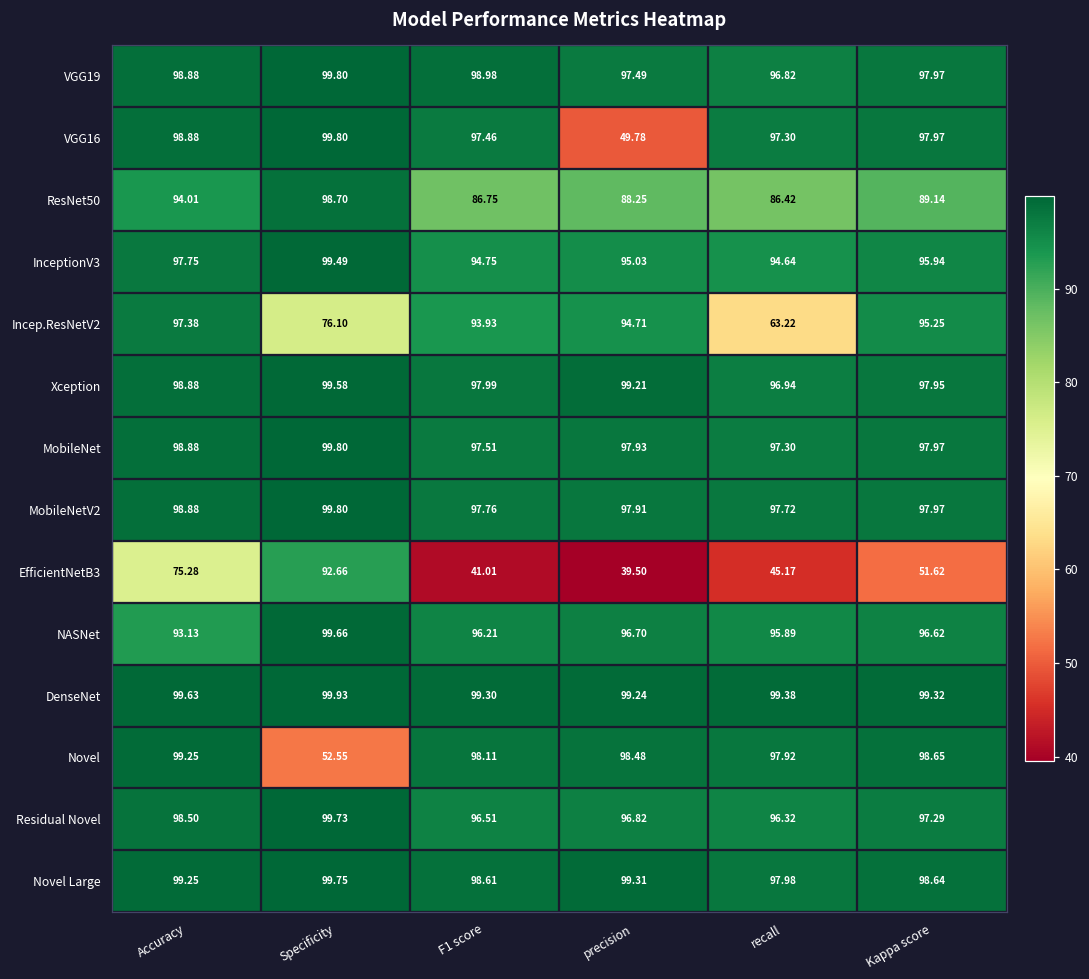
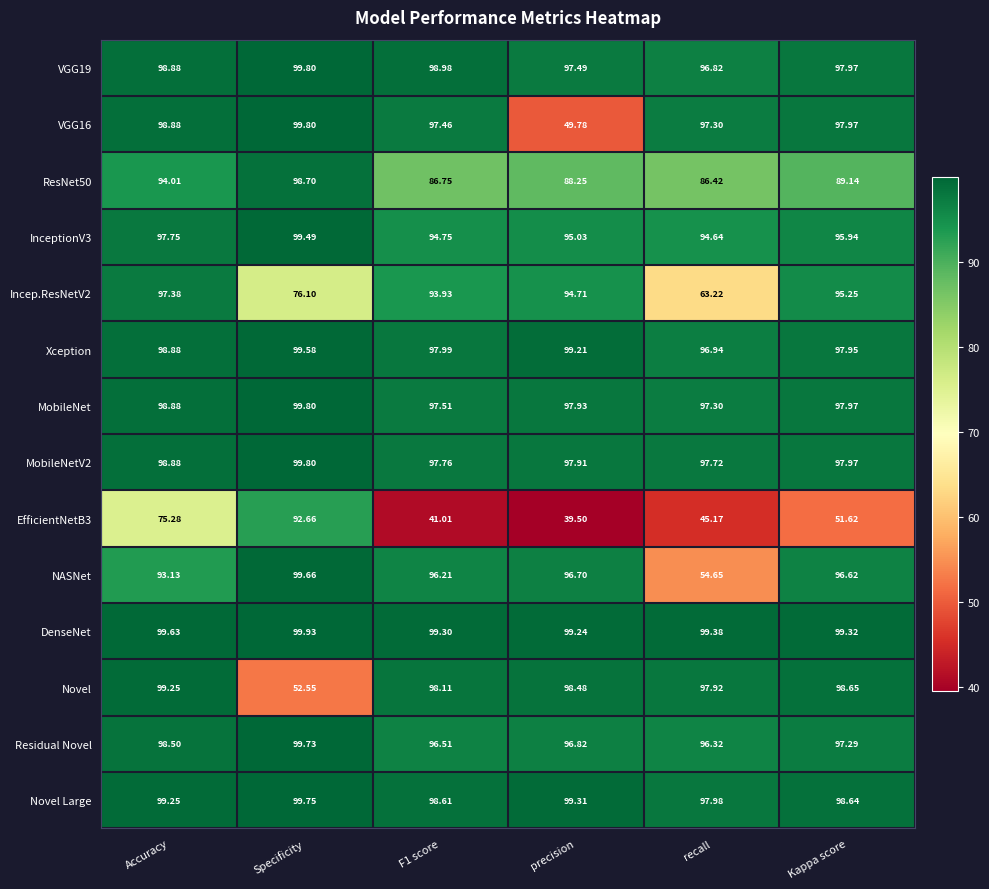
  {
    "VGG19": {
      "Accuracy": 98.88,
      "Specificity": 99.80,
      "F1 score": 98.98,
      "precision": 97.49,
      "recall": 96.82,
      "Kappa score": 97.97
    },
    "VGG16": {
      "Accuracy": 98.88,
      "Specificity": 99.80,
      "F1 score": 97.46,
      "precision": 49.78,
      "recall": 97.30,
      "Kappa score": 97.97
    },
    "ResNet50": {
      "Accuracy": 94.01,
      "Specificity": 98.70,
      "F1 score": 86.75,
      "precision": 88.25,
      "recall": 86.42,
      "Kappa score": 89.14
    },
    "InceptionV3": {
      "Accuracy": 97.75,
      "Specificity": 99.49,
      "F1 score": 94.75,
      "precision": 95.03,
      "recall": 94.64,
      "Kappa score": 95.94
    },
    "Incep.ResNetV2": {
      "Accuracy": 97.38,
      "Specificity": 76.10,
      "F1 score": 93.93,
      "precision": 94.71,
      "recall": 63.22,
      "Kappa score": 95.25
    },
    "Xception": {
      "Accuracy": 98.88,
      "Specificity": 99.58,
      "F1 score": 97.99,
      "precision": 99.21,
      "recall": 96.94,
      "Kappa score": 97.95
    },
    "MobileNet": {
      "Accuracy": 98.88,
      "Specificity": 99.80,
      "F1 score": 97.51,
      "precision": 97.93,
      "recall": 97.30,
      "Kappa score": 97.97
    },
    "MobileNetV2": {
      "Accuracy": 98.88,
      "Specificity": 99.80,
      "F1 score": 97.76,
      "precision": 97.91,
      "recall": 97.72,
      "Kappa score": 97.97
    },
    "EfficientNetB3": {
      "Accuracy": 75.28,
      "Specificity": 92.66,
      "F1 score": 41.01,
      "precision": 39.50,
      "recall": 45.17,
      "Kappa score": 51.62
    },
    "NASNet": {
      "Accuracy": 93.13,
      "Specificity": 99.66,
      "F1 score": 96.21,
      "precision": 96.70,
-     "recall": 95.89,
+     "recall": 54.65,
      "Kappa score": 96.62
    },
    "DenseNet": {
      "Accuracy": 99.63,
      "Specificity": 99.93,
      "F1 score": 99.30,
      "precision": 99.24,
      "recall": 99.38,
      "Kappa score": 99.32
    },
    "Novel": {
      "Accuracy": 99.25,
      "Specificity": 52.55,
      "F1 score": 98.11,
      "precision": 98.48,
      "recall": 97.92,
      "Kappa score": 98.65
    },
    "Residual Novel": {
      "Accuracy": 98.50,
      "Specificity": 99.73,
      "F1 score": 96.51,
      "precision": 96.82,
      "recall": 96.32,
      "Kappa score": 97.29
    },
    "Novel Large": {
      "Accuracy": 99.25,
      "Specificity": 99.75,
      "F1 score": 98.61,
      "precision": 99.31,
      "recall": 97.98,
      "Kappa score": 98.64
    }
  }
